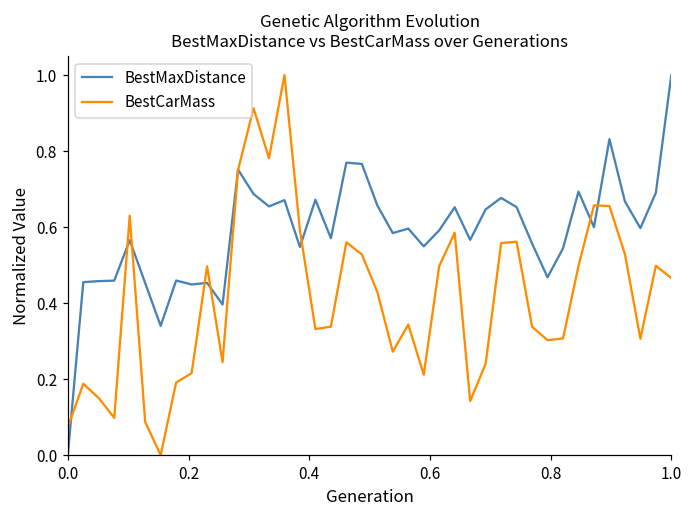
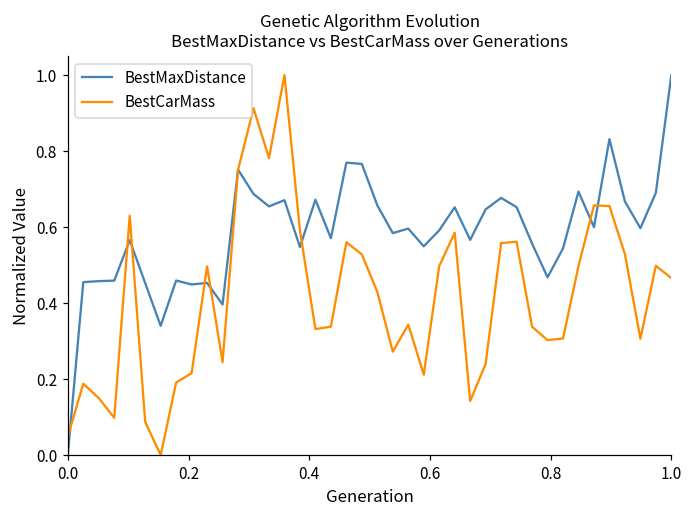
  {
    "BestMaxDistance": {
      "0.0": 0.00,
      "1.0": 1.00
    },
    "BestCarMass": {
-     "0.0": 0.07,
+     "0.0": 0.05,
      "1.0": 0.47
    }
  }
